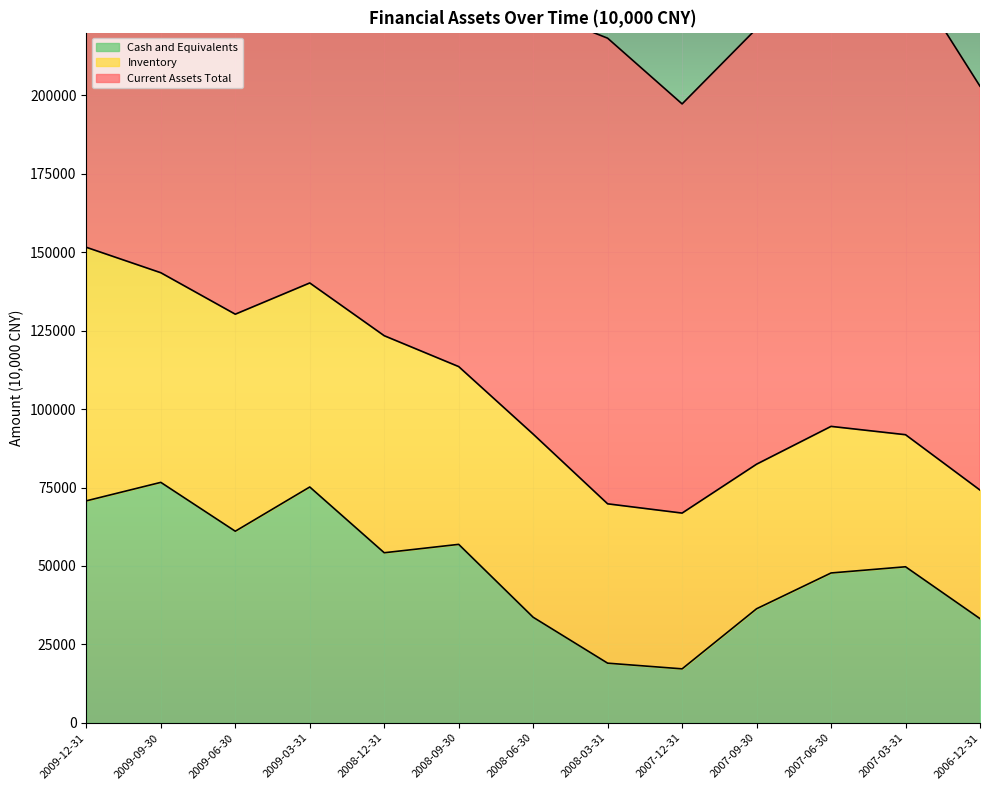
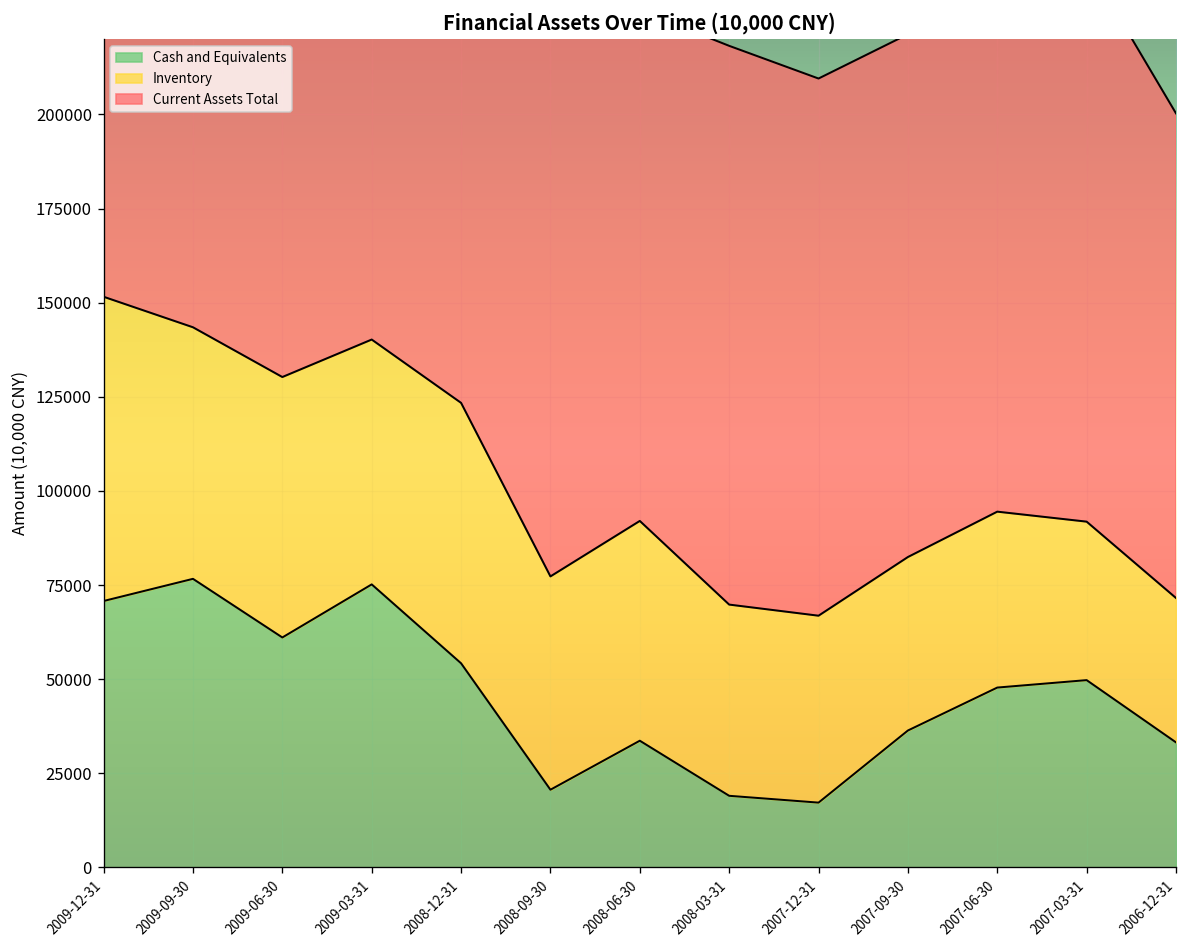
  {
    "Cash and Equivalents": {
      "2009-12-31": 71000,
      "2009-09-30": 77000,
      "2009-06-30": 61000,
      "2009-03-31": 75000,
      "2008-12-31": 54000,
-     "2008-09-30": 57000,
+     "2008-09-30": 21000,
      "2008-06-30": 34000,
      "2008-03-31": 19000,
      "2007-12-31": 17000,
      "2007-09-30": 36000,
      "2007-06-30": 48000,
      "2007-03-31": 50000,
      "2006-12-31": 33000
    },
    "Inventory": {
      "2009-12-31": 81000,
      "2009-09-30": 67000,
      "2009-06-30": 69000,
      "2009-03-31": 65000,
      "2008-12-31": 69000,
      "2008-09-30": 57000,
      "2008-06-30": 58000,
      "2008-03-31": 51000,
      "2007-12-31": 50000,
      "2007-09-30": 46000,
      "2007-06-30": 47000,
      "2007-03-31": 42000,
-     "2006-12-31": 41000
+     "2006-12-31": 38000
    },
    "Current Assets Total": {
      "2008-03-31": 148000,
-     "2007-12-31": 130000,
+     "2007-12-31": 143000,
      "2006-12-31": 129000
    }
  }
